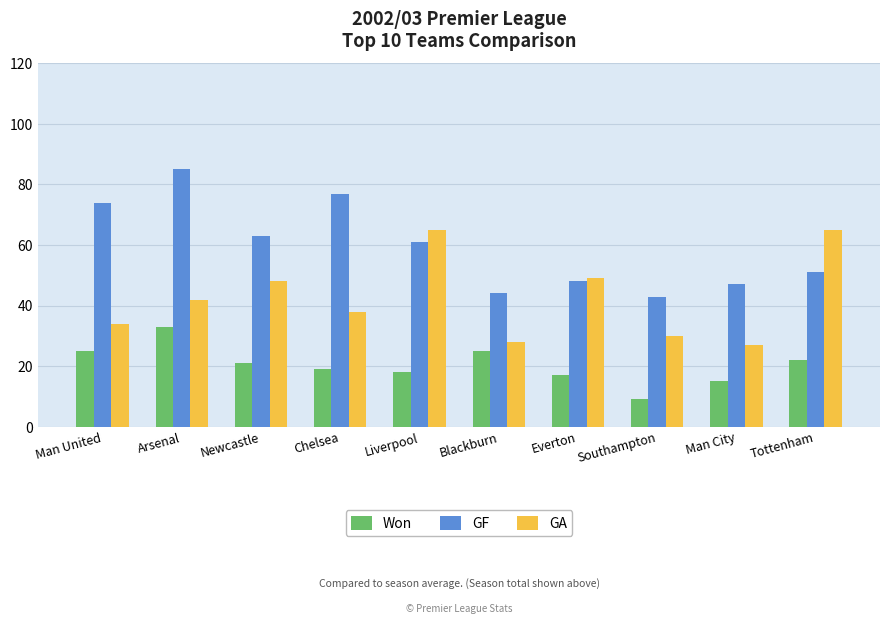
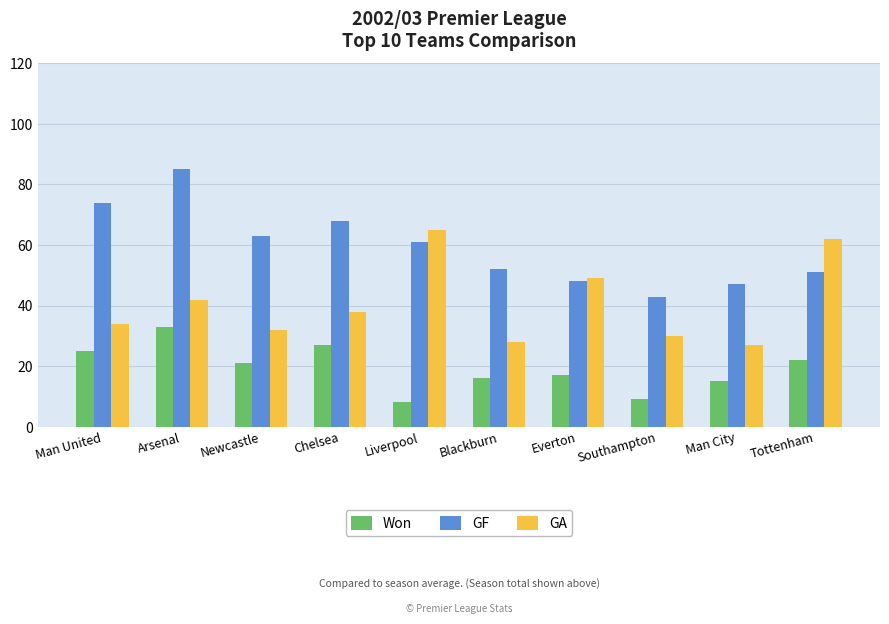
  {
    "Won": {
      "Man United": 25,
      "Arsenal": 33,
      "Newcastle": 21,
-     "Chelsea": 19,
-     "Liverpool": 18,
-     "Blackburn": 25,
+     "Chelsea": 27,
+     "Liverpool": 8,
+     "Blackburn": 16,
      "Everton": 17,
      "Southampton": 9,
      "Man City": 15,
      "Tottenham": 22
    },
    "GF": {
      "Man United": 74,
      "Arsenal": 85,
      "Newcastle": 63,
-     "Chelsea": 77,
+     "Chelsea": 68,
      "Liverpool": 61,
-     "Blackburn": 44,
+     "Blackburn": 52,
      "Everton": 48,
      "Southampton": 43,
      "Man City": 47,
      "Tottenham": 51
    },
    "GA": {
      "Man United": 34,
      "Arsenal": 42,
-     "Newcastle": 48,
+     "Newcastle": 32,
      "Chelsea": 38,
      "Liverpool": 65,
      "Blackburn": 28,
      "Everton": 49,
      "Southampton": 30,
      "Man City": 27,
-     "Tottenham": 65
+     "Tottenham": 62
    }
  }
